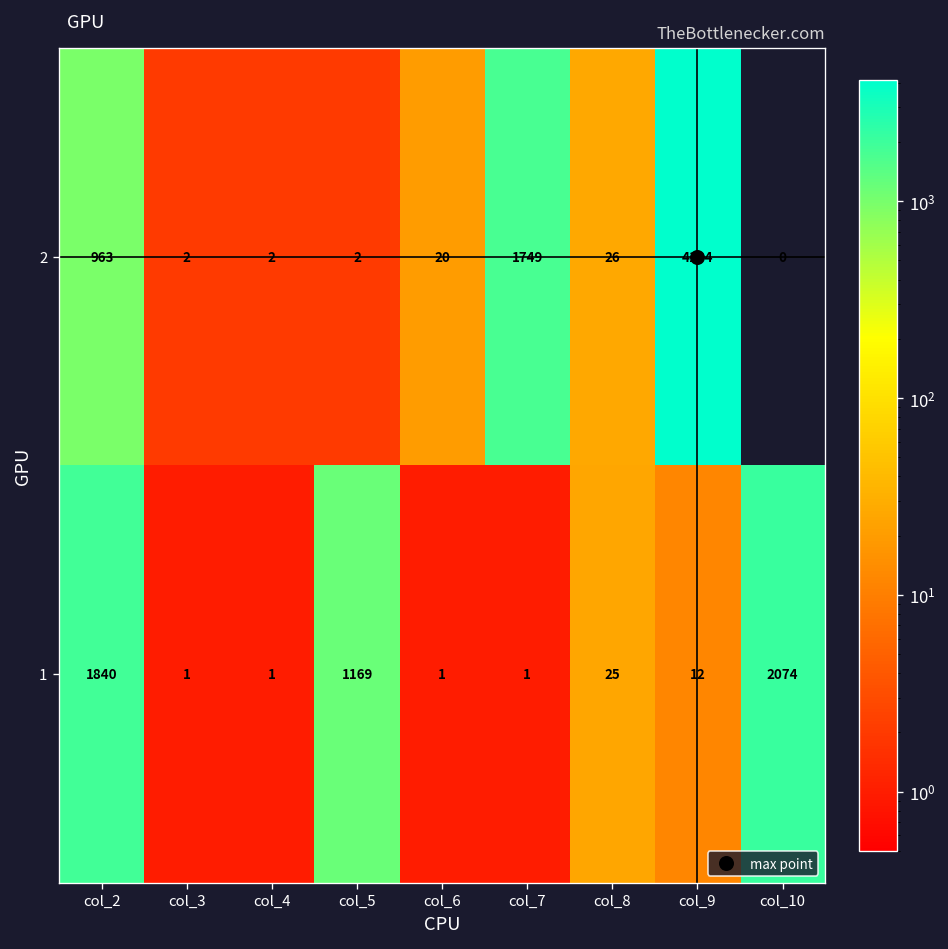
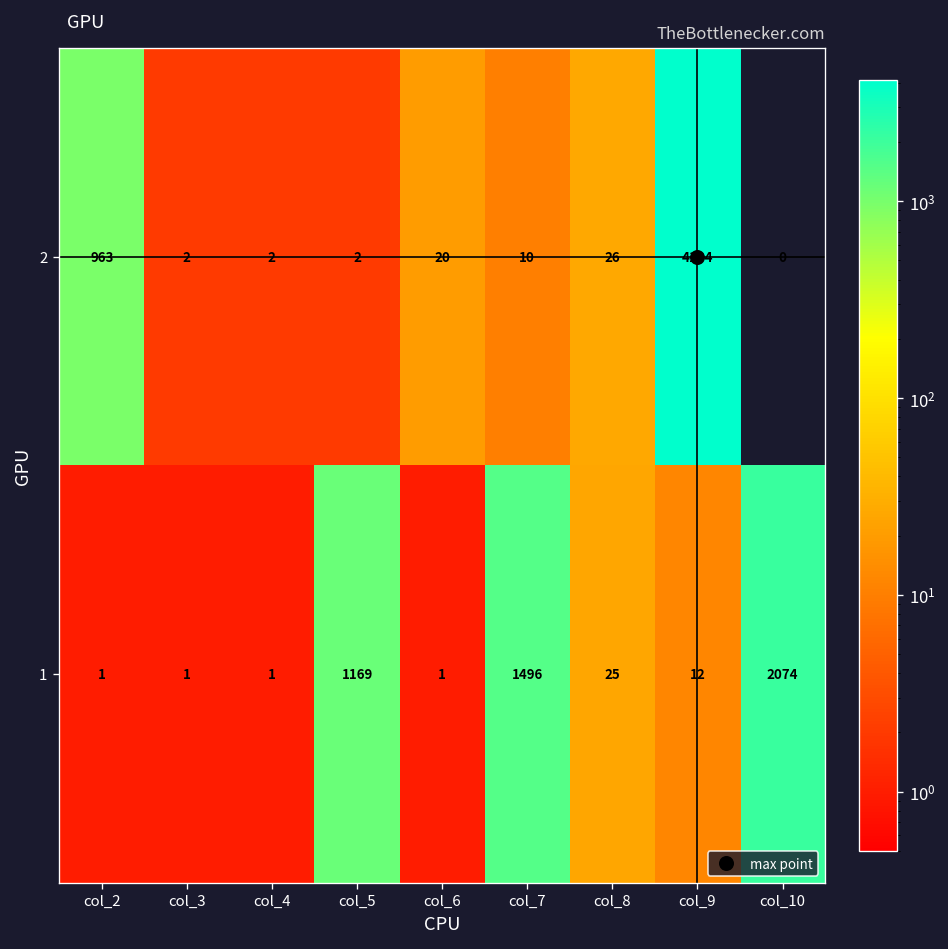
  {
    "2": {
      "col_2": 963,
      "col_3": 2,
      "col_4": 2,
      "col_5": 2,
      "col_6": 20,
-     "col_7": 1749,
+     "col_7": 10,
      "col_8": 26
    },
    "1": {
-     "col_2": 1840,
+     "col_2": 1,
      "col_3": 1,
      "col_4": 1,
      "col_5": 1169,
      "col_6": 1,
-     "col_7": 1,
+     "col_7": 1496,
      "col_8": 25,
      "col_9": 12,
      "col_10": 2074
    }
  }
